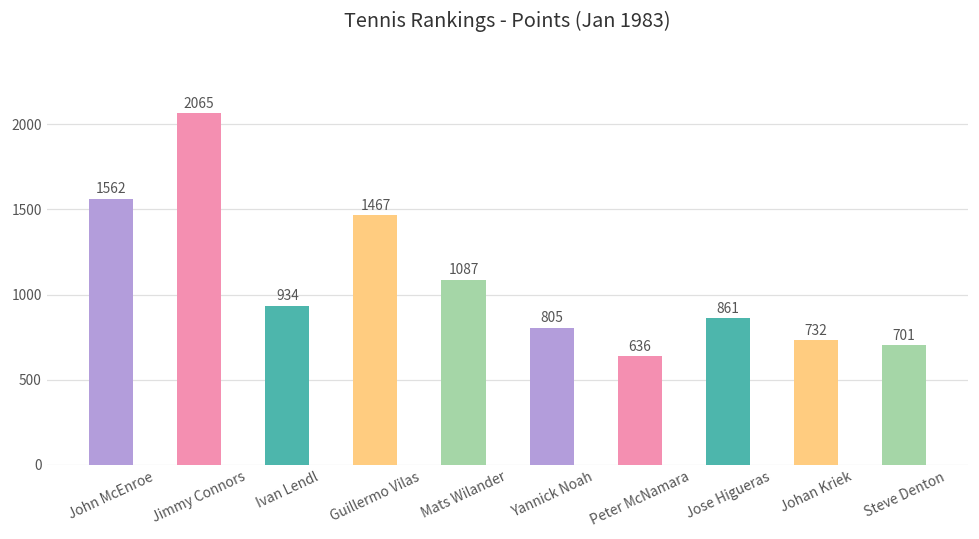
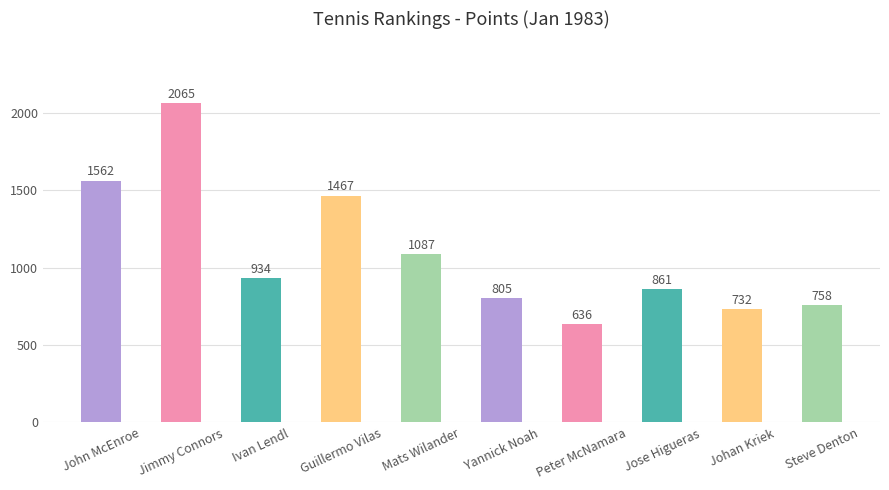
  {
    "John McEnroe": 1562,
    "Jimmy Connors": 2065,
    "Ivan Lendl": 934,
    "Guillermo Vilas": 1467,
    "Mats Wilander": 1087,
    "Yannick Noah": 805,
    "Peter McNamara": 636,
    "Jose Higueras": 861,
    "Johan Kriek": 732,
-   "Steve Denton": 701
+   "Steve Denton": 758
  }
